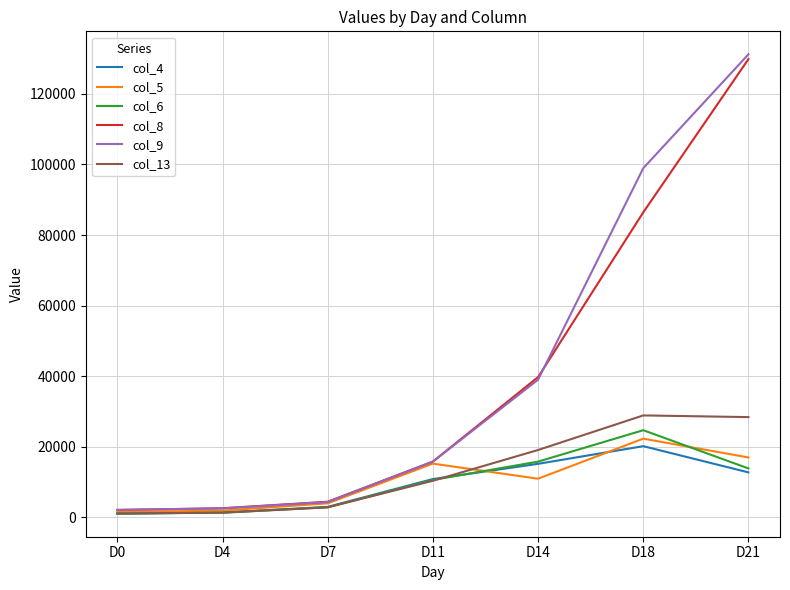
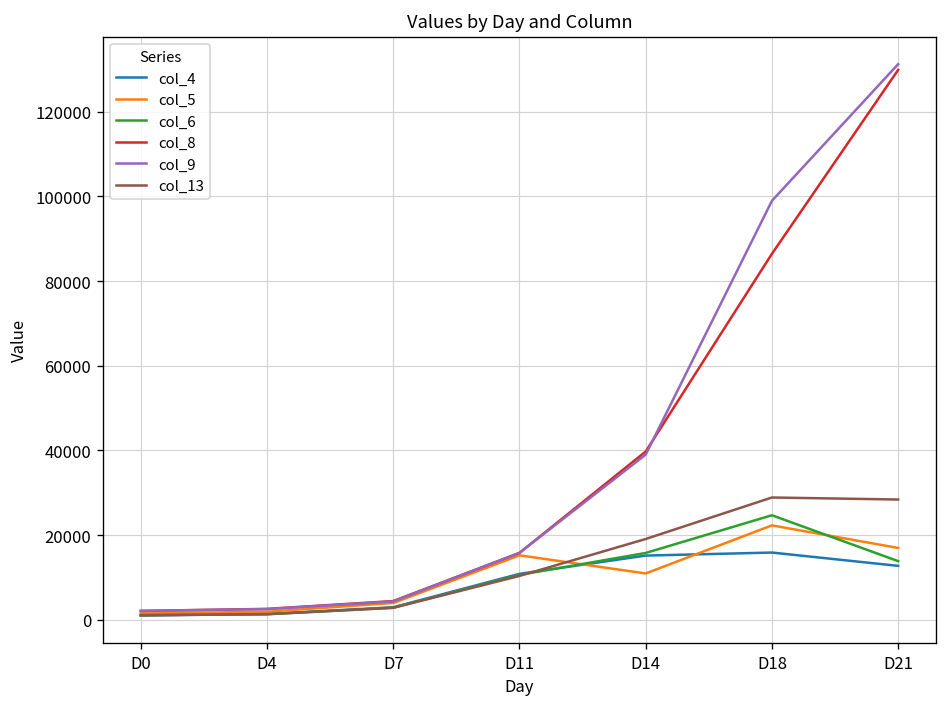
  {
    "col_4": {
-     "D18": 20000,
+     "D18": 16000,
      "D21": 13000
    },
    "col_5": {
      "D14": 11000,
      "D18": 22000,
      "D21": 17000
    },
    "col_6": {
      "D18": 25000,
      "D21": 14000
    },
    "col_8": {
      "D14": 40000,
      "D18": 86000,
      "D21": 130000
    },
    "col_9": {
      "D14": 39000,
      "D18": 99000,
      "D21": 131000
    },
    "col_13": {
      "D14": 19000,
      "D18": 29000,
      "D21": 28000
    }
  }
